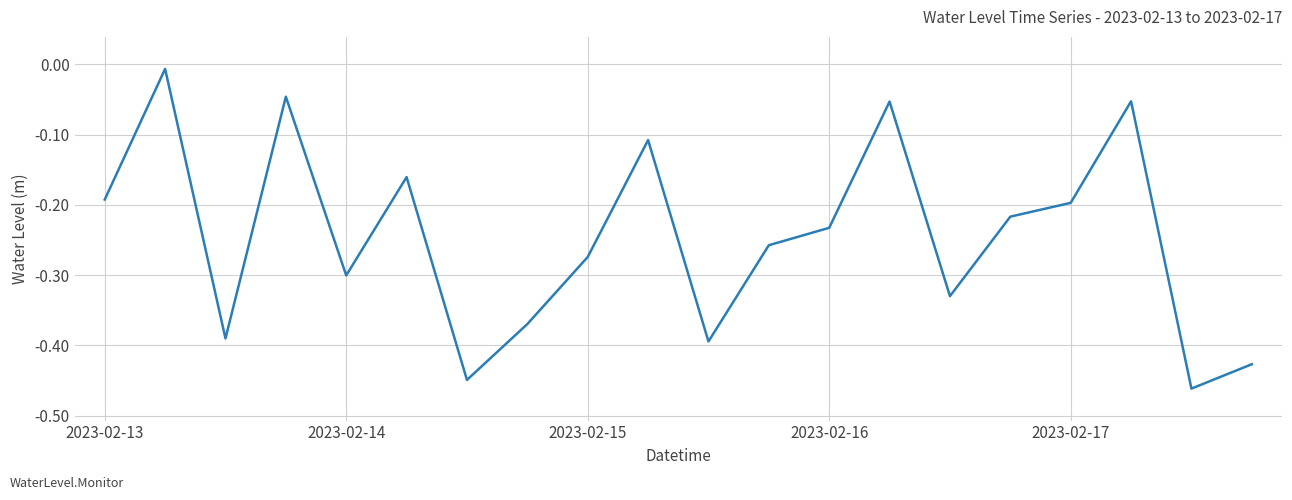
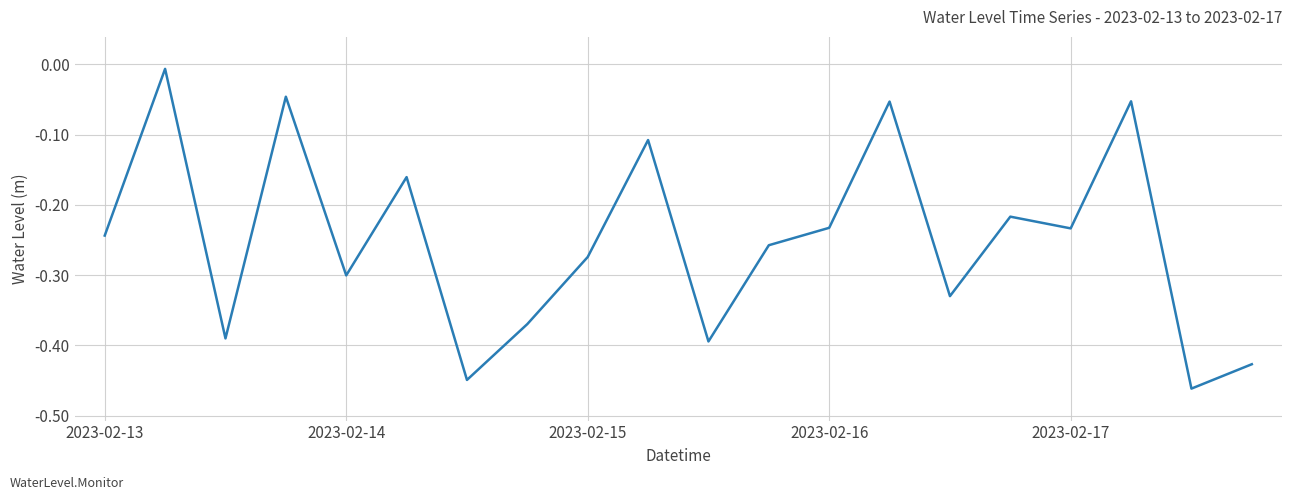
  {
-   "2023-02-13": -0.19,
+   "2023-02-13": -0.24,
    "2023-02-14": -0.30,
    "2023-02-15": -0.27,
    "2023-02-16": -0.23,
-   "2023-02-17": -0.20
+   "2023-02-17": -0.23
  }
